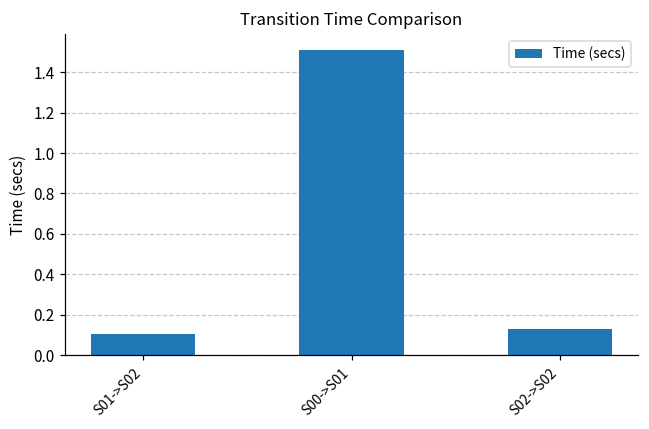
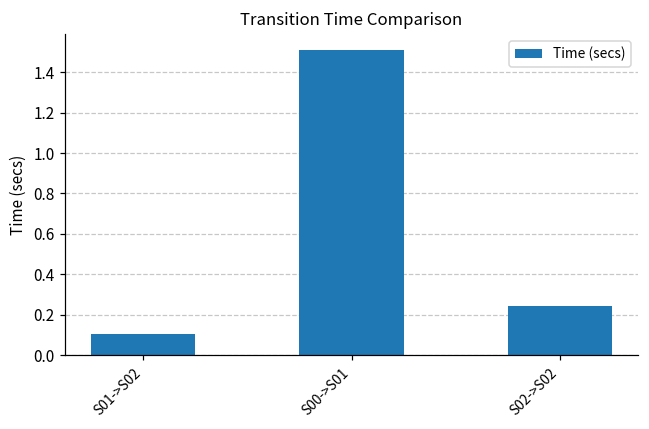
  {
    "S01->S02": 0.11,
    "S00->S01": 1.51,
-   "S02->S02": 0.13
+   "S02->S02": 0.24
  }
